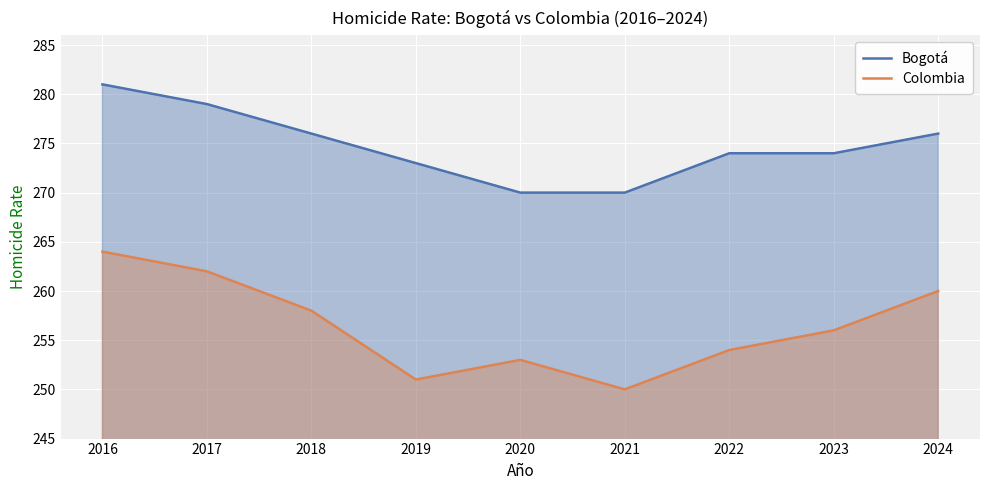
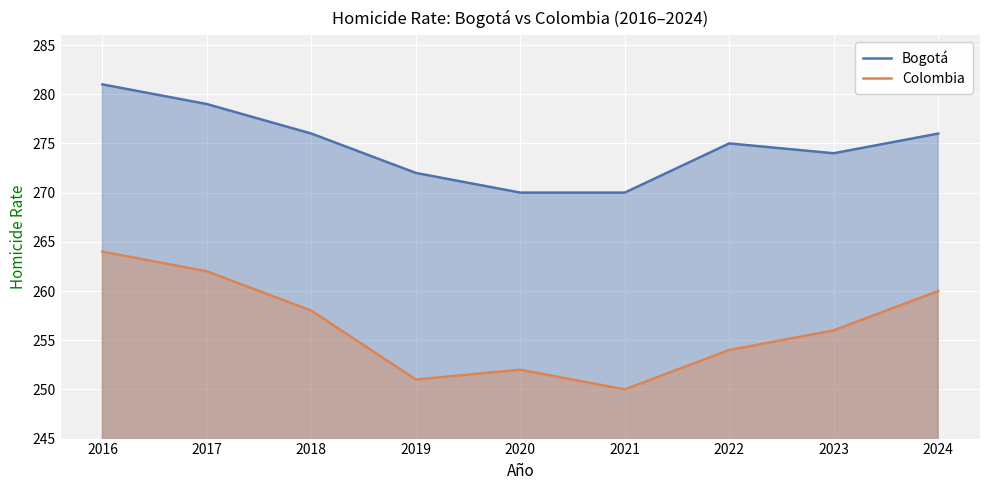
  {
    "Bogotá": {
      "2016": 281,
      "2017": 279,
      "2018": 276,
-     "2019": 273,
+     "2019": 272,
      "2020": 270,
      "2021": 270,
-     "2022": 274,
+     "2022": 275,
      "2023": 274,
      "2024": 276
    },
    "Colombia": {
      "2016": 264,
      "2017": 262,
      "2018": 258,
      "2019": 251,
-     "2020": 253,
+     "2020": 252,
      "2021": 250,
      "2022": 254,
      "2023": 256,
      "2024": 260
    }
  }
